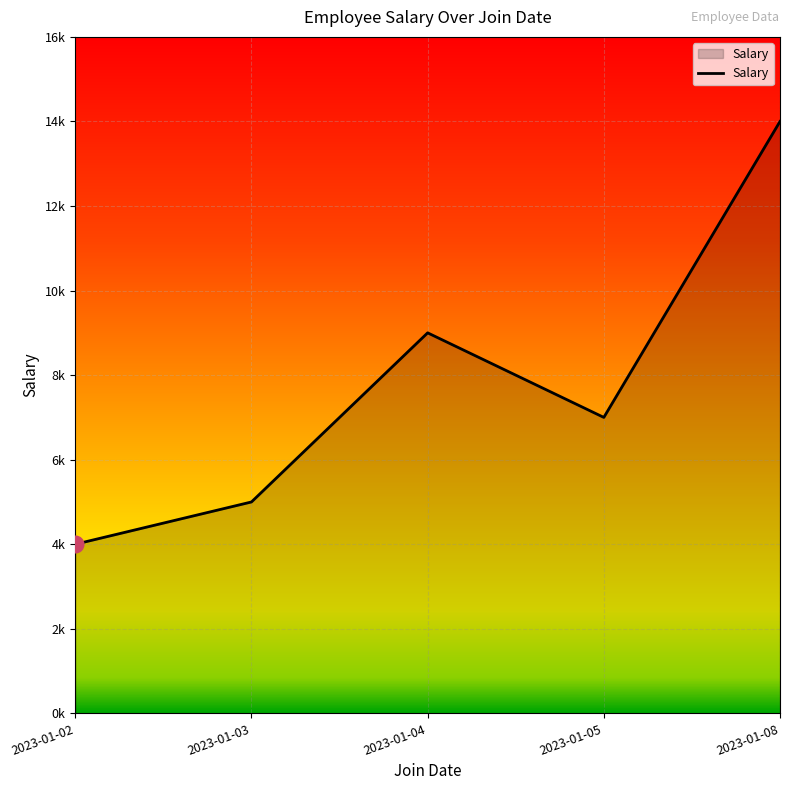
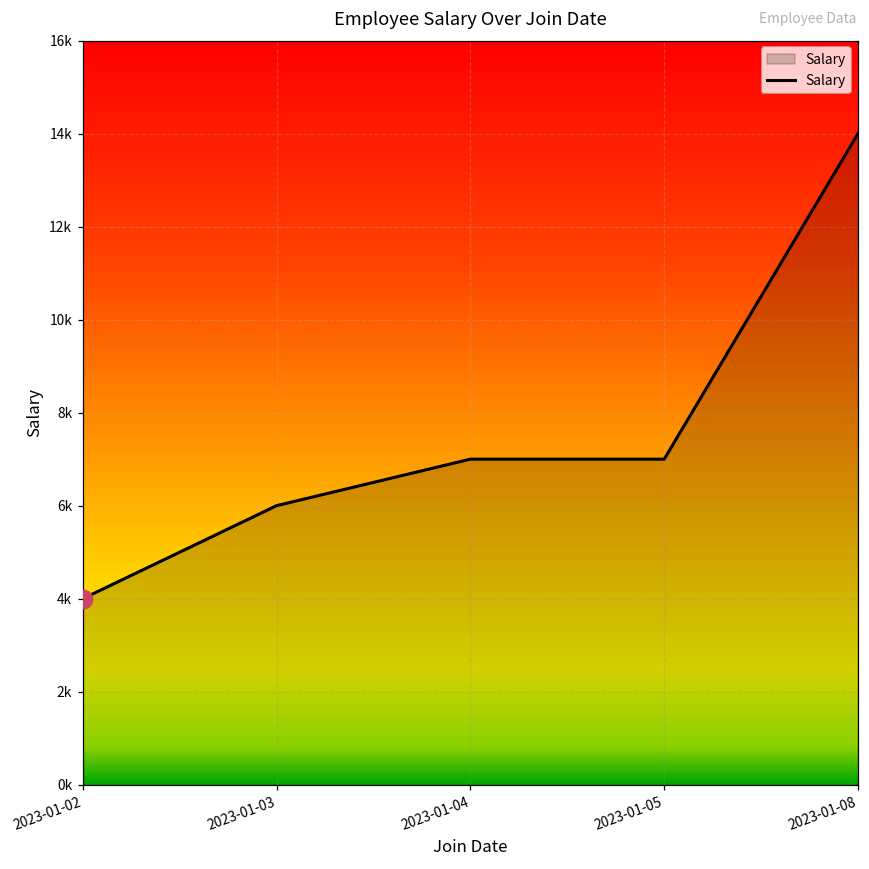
  {
    "Salary": {
-     "2023-01-03": 5000,
-     "2023-01-04": 9000,
+     "2023-01-03": 6000,
+     "2023-01-04": 7000,
      "2023-01-05": 7000,
      "2023-01-08": 14000
    }
  }
